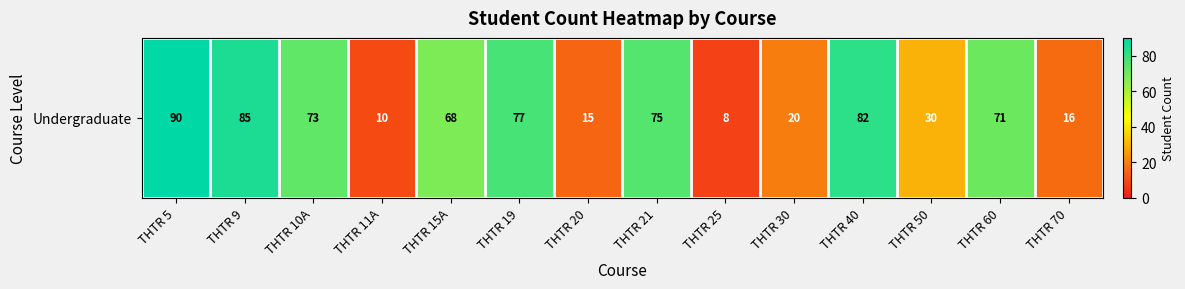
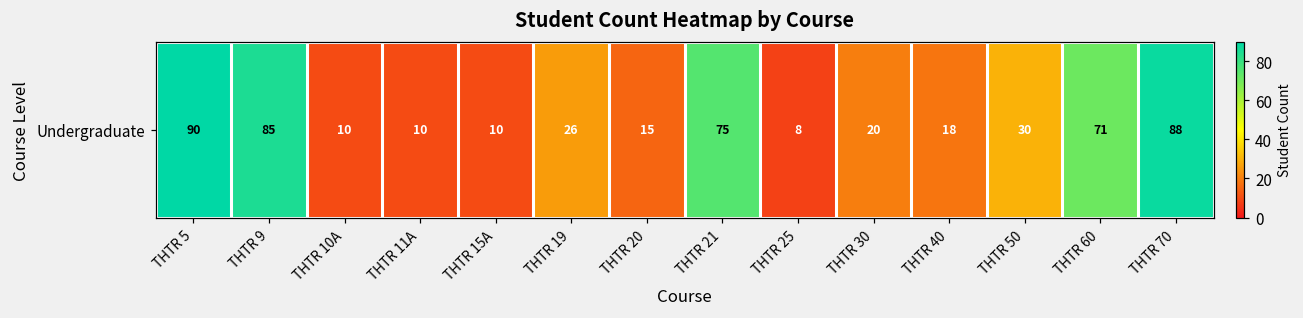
  {
    "Undergraduate": {
      "THTR 5": 90,
      "THTR 9": 85,
-     "THTR 10A": 73,
+     "THTR 10A": 10,
      "THTR 11A": 10,
-     "THTR 15A": 68,
-     "THTR 19": 77,
+     "THTR 15A": 10,
+     "THTR 19": 26,
      "THTR 20": 15,
      "THTR 21": 75,
      "THTR 25": 8,
      "THTR 30": 20,
-     "THTR 40": 82,
+     "THTR 40": 18,
      "THTR 50": 30,
      "THTR 60": 71,
-     "THTR 70": 16
+     "THTR 70": 88
    }
  }
